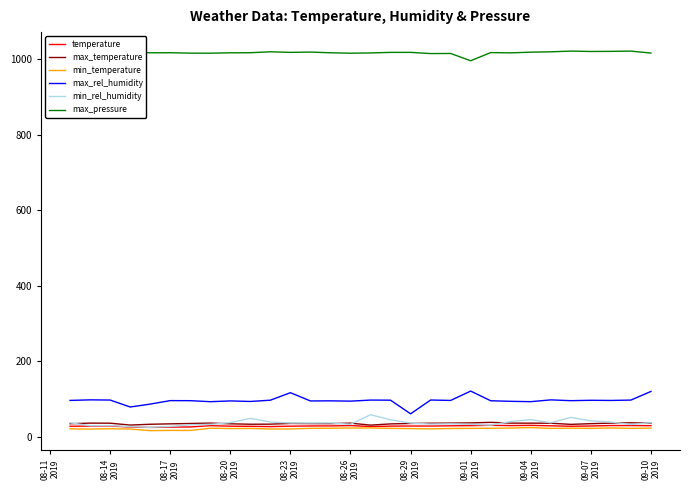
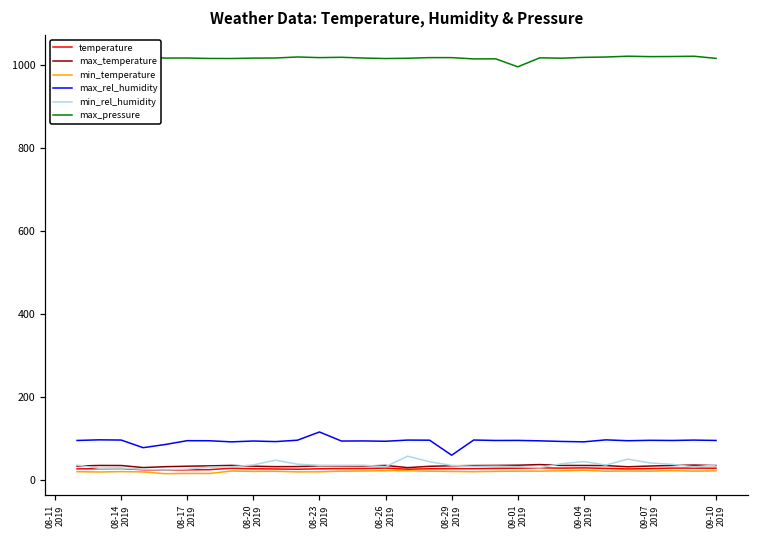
  {
    "temperature": {
      "08-23 2019": 30,
      "08-29 2019": 30
    },
    "max_temperature": {
      "08-17 2019": 30
    },
    "min_temperature": {
      "08-14 2019": 20,
      "08-17 2019": 20,
      "08-23 2019": 20,
      "08-29 2019": 20,
      "09-01 2019": 20
    },
    "max_rel_humidity": {
      "08-14 2019": 100,
      "08-17 2019": 100,
      "08-20 2019": 90,
      "08-23 2019": 120,
      "08-26 2019": 90,
      "08-29 2019": 60,
-     "09-01 2019": 120,
+     "09-01 2019": 100,
      "09-04 2019": 90,
      "09-07 2019": 100,
-     "09-10 2019": 120
+     "09-10 2019": 100
    },
    "min_rel_humidity": {
      "09-04 2019": 40,
      "09-07 2019": 40
    },
    "max_pressure": {
      "08-17 2019": 1020,
      "08-20 2019": 1020,
      "08-23 2019": 1020,
      "08-26 2019": 1020,
      "08-29 2019": 1020,
      "09-01 2019": 1000,
      "09-04 2019": 1020,
      "09-07 2019": 1020,
      "09-10 2019": 1020
    }
  }
